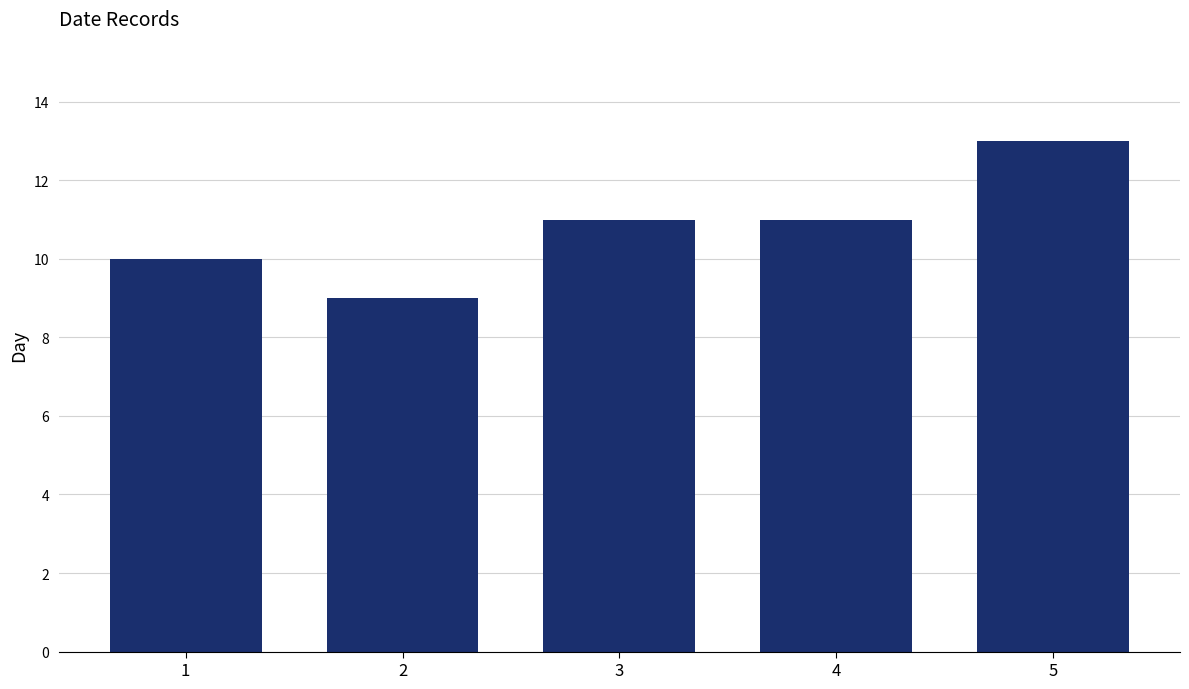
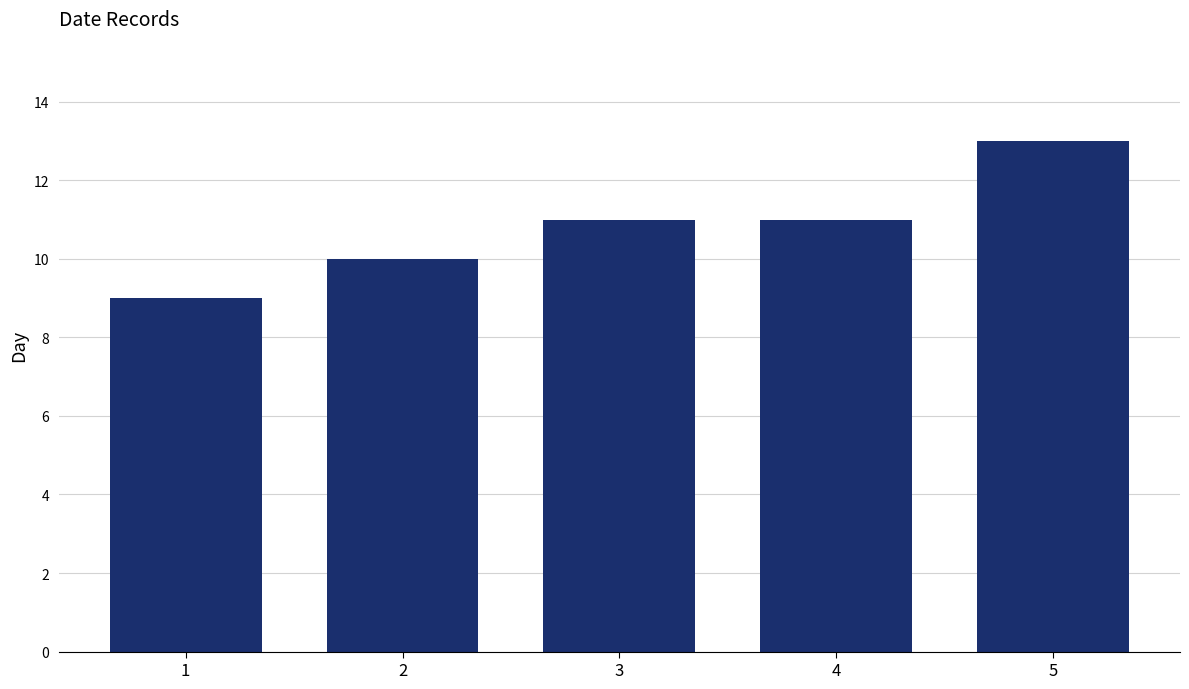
  {
-   "1": 10,
-   "2": 9,
+   "1": 9,
+   "2": 10,
    "3": 11,
    "4": 11,
    "5": 13
  }
